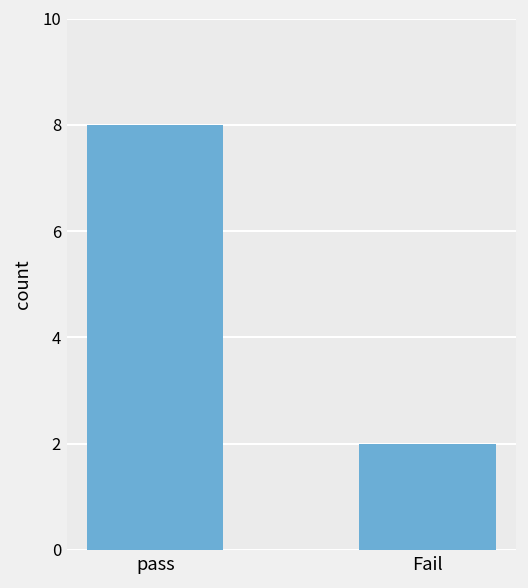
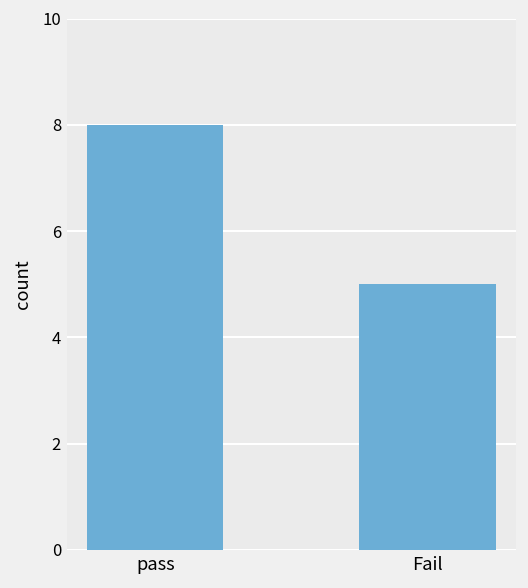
  {
    "pass": 8,
-   "Fail": 2
+   "Fail": 5
  }
